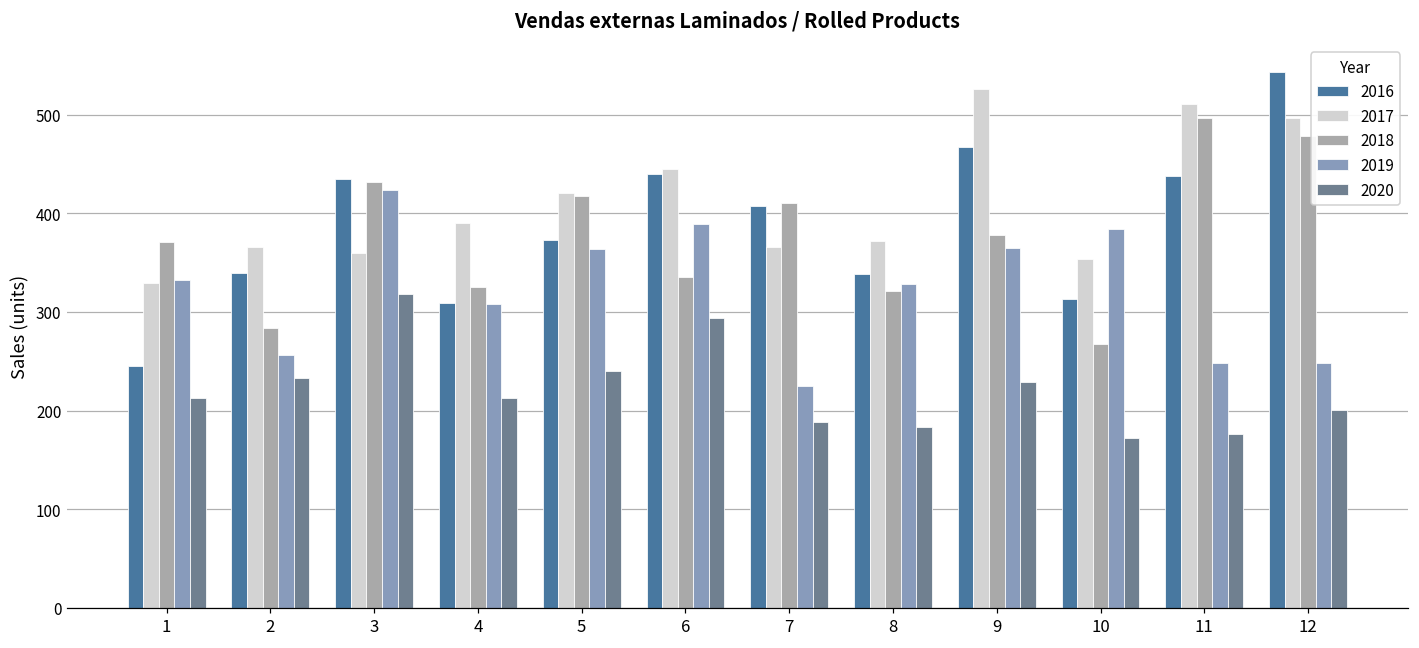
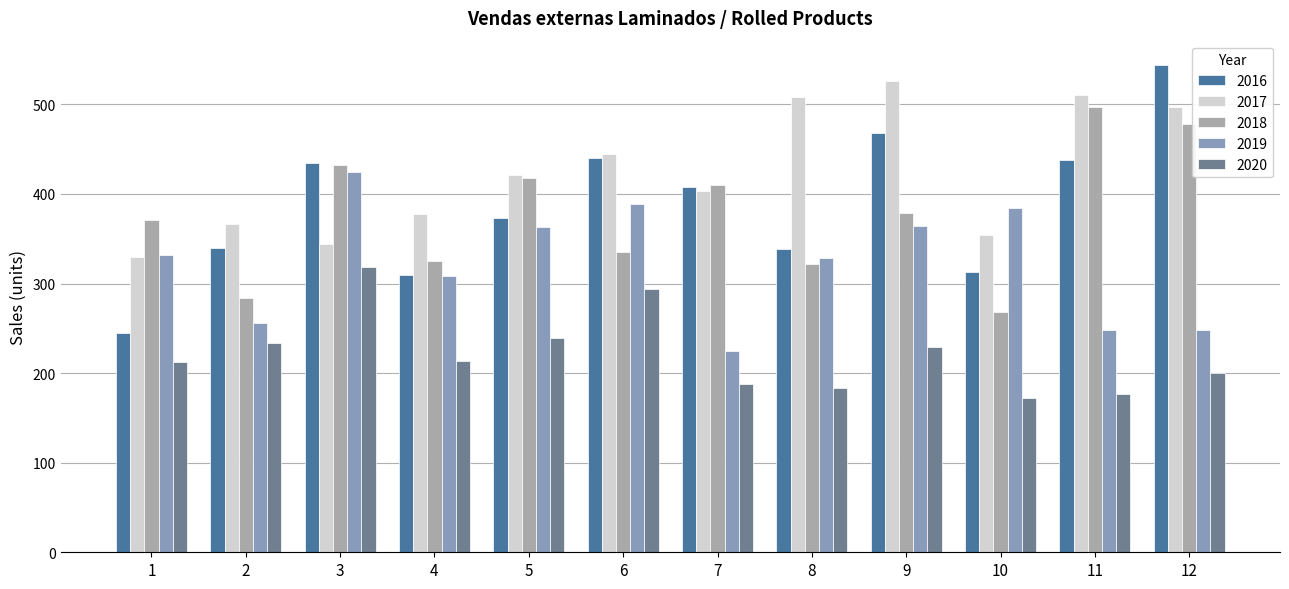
  {
    "2017": {
      "1": 330,
      "2": 370,
-     "3": 360,
-     "4": 390,
+     "3": 340,
+     "4": 380,
      "5": 420,
      "6": 450,
-     "7": 370,
-     "8": 370,
+     "7": 400,
+     "8": 510,
      "9": 530,
      "10": 350,
      "11": 510,
      "12": 500
    }
  }
